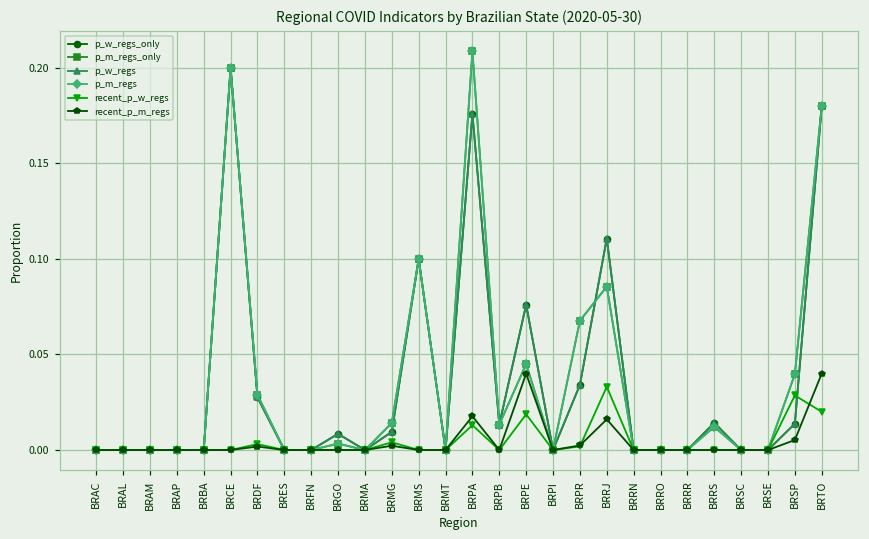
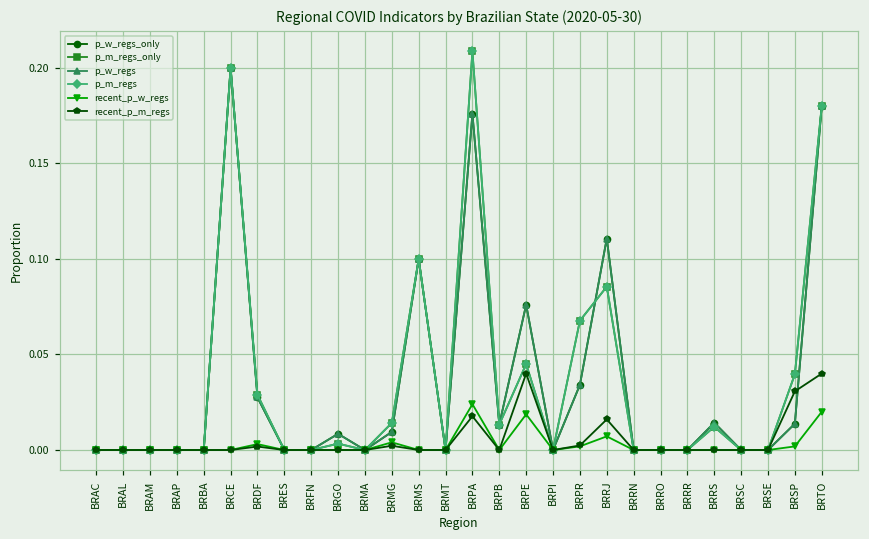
  {
    "recent_p_w_regs": {
      "BRMG": 0.004,
-     "BRPA": 0.013,
+     "BRPA": 0.024,
      "BRPE": 0.019,
-     "BRRJ": 0.033,
-     "BRSP": 0.029,
+     "BRRJ": 0.007,
+     "BRSP": 0.002,
      "BRTO": 0.020
    },
    "recent_p_m_regs": {
      "BRMG": 0.002,
      "BRPA": 0.018,
      "BRPE": 0.040,
      "BRRJ": 0.016,
-     "BRSP": 0.005,
+     "BRSP": 0.031,
      "BRTO": 0.040
    }
  }
